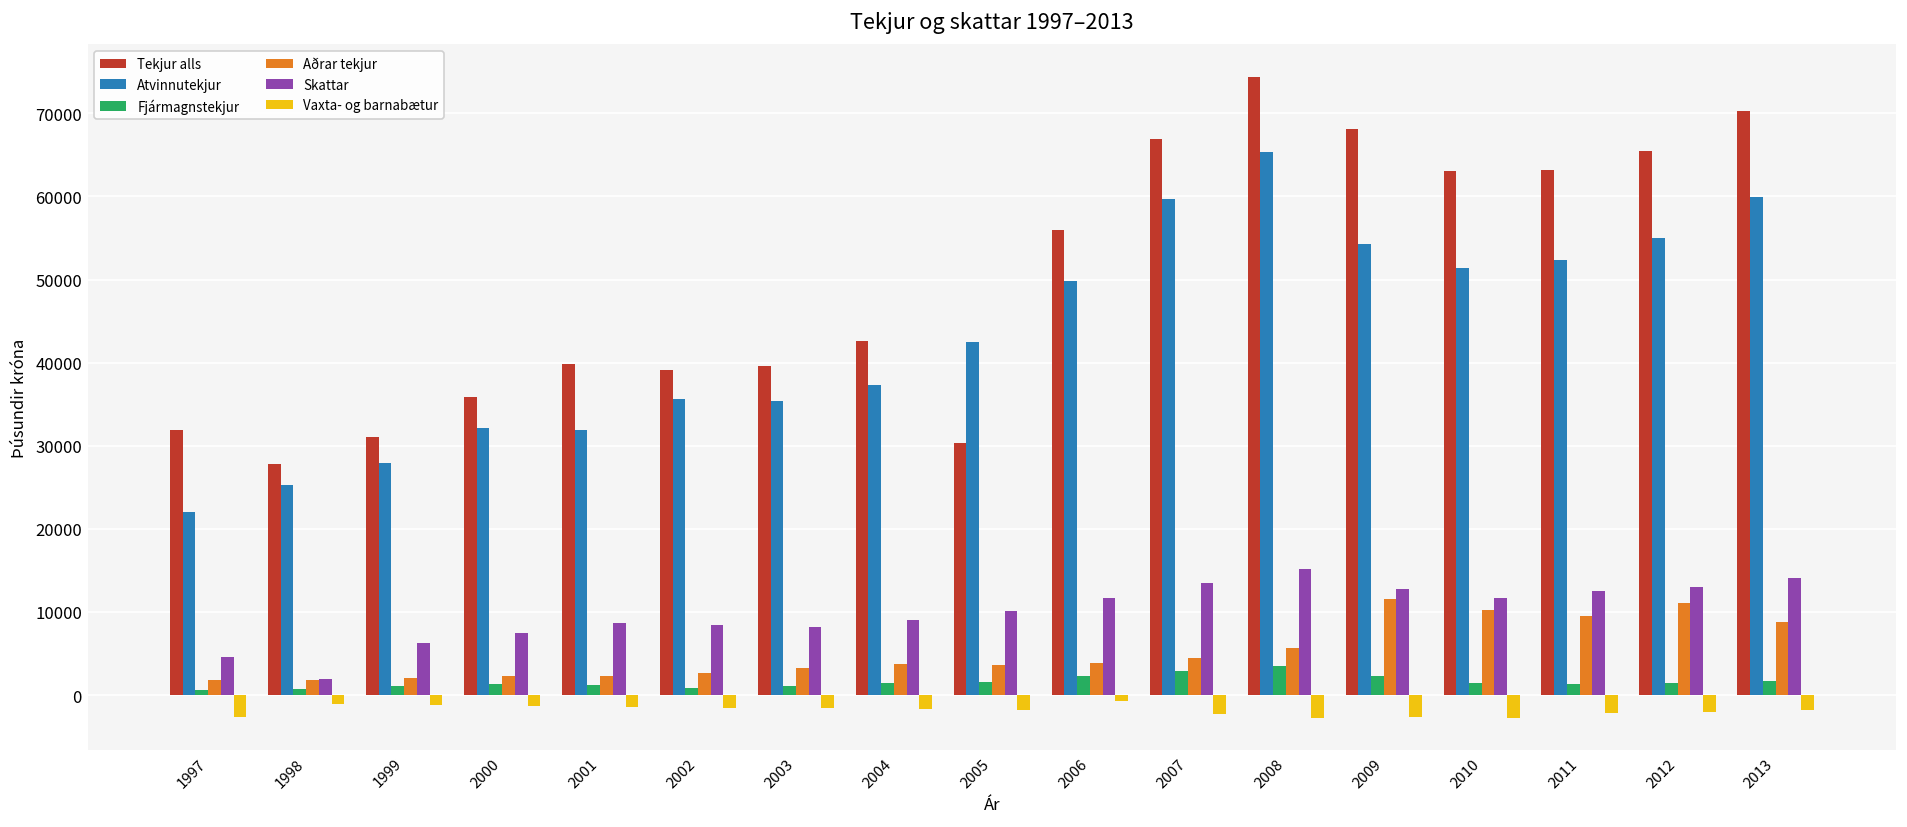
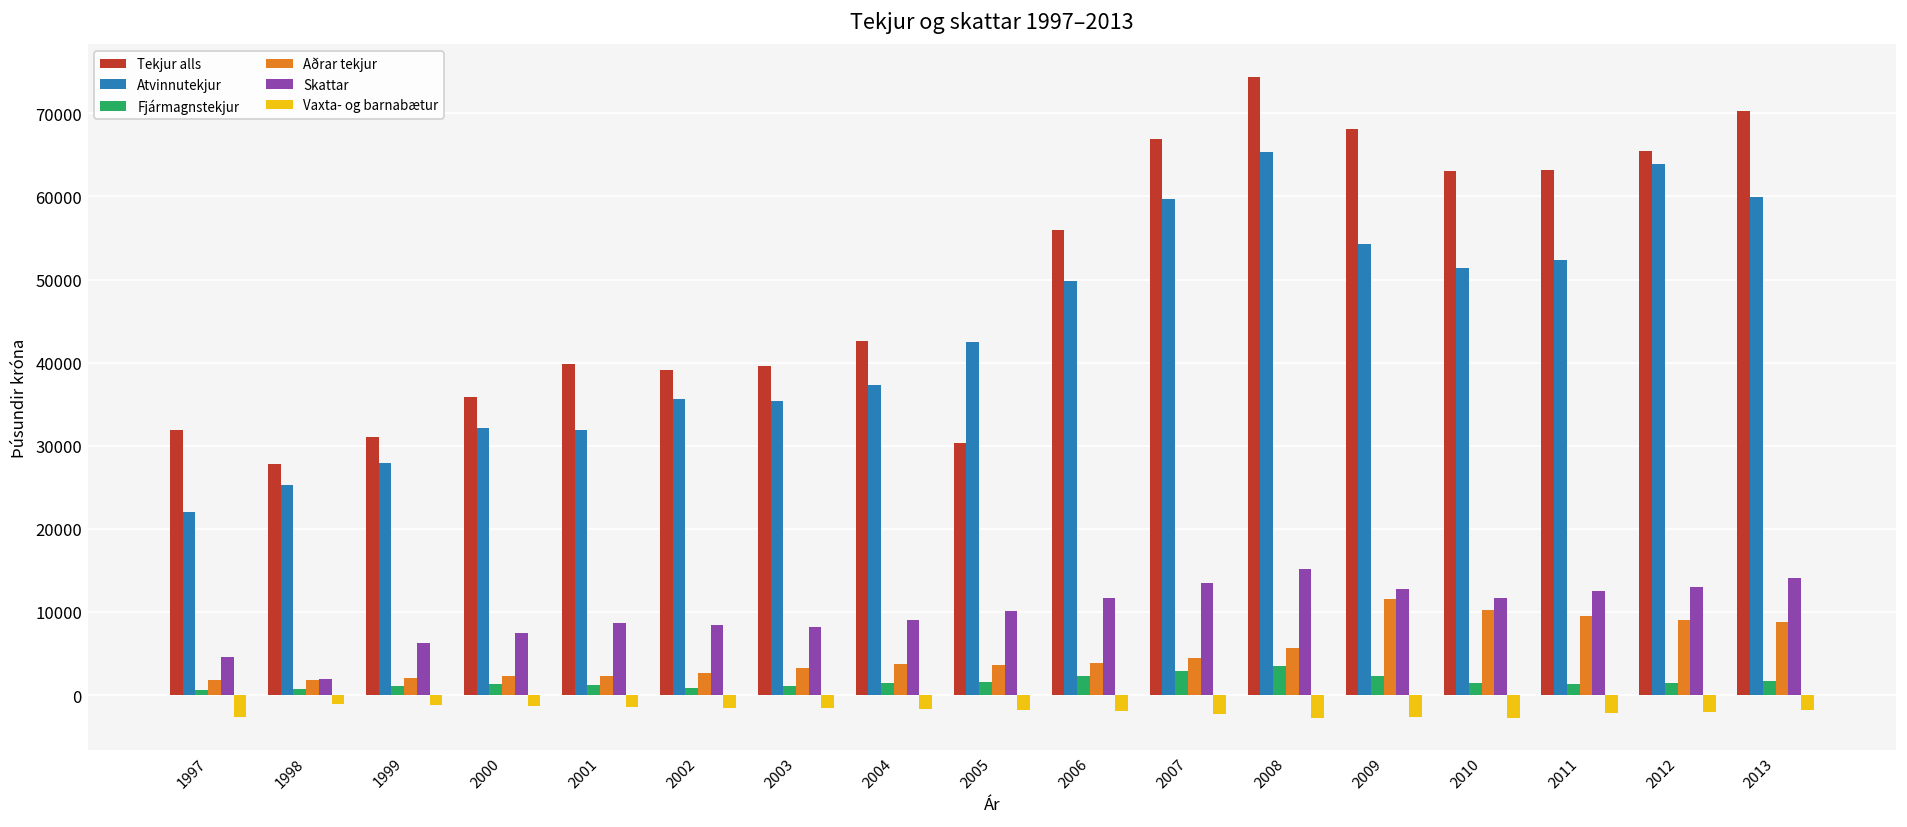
  {
    "Tekjur alls": {
      "1997": 32000,
      "1998": 28000,
      "1999": 31000,
      "2000": 36000,
      "2001": 40000,
      "2002": 39000,
      "2003": 40000,
      "2004": 43000,
      "2005": 30000,
      "2006": 56000,
      "2007": 67000,
      "2008": 74000,
      "2009": 68000,
      "2010": 63000,
      "2011": 63000,
      "2012": 65000,
      "2013": 70000
    },
    "Atvinnutekjur": {
      "1997": 22000,
      "1998": 25000,
      "1999": 28000,
      "2000": 32000,
      "2001": 32000,
      "2002": 36000,
      "2003": 35000,
      "2004": 37000,
      "2005": 43000,
      "2006": 50000,
      "2007": 60000,
      "2008": 65000,
      "2009": 54000,
      "2010": 51000,
      "2011": 52000,
-     "2012": 55000,
+     "2012": 64000,
      "2013": 60000
    },
    "Fjármagnstekjur": {
      "1997": 1000,
      "1998": 1000,
      "1999": 1000,
      "2000": 1000,
      "2001": 1000,
      "2002": 1000,
      "2003": 1000,
      "2004": 1000,
      "2005": 2000,
      "2006": 2000,
      "2007": 3000,
      "2008": 3000,
      "2009": 2000,
      "2010": 1000,
      "2011": 1000,
      "2012": 1000,
      "2013": 2000
    },
    "Aðrar tekjur": {
      "1997": 2000,
      "1998": 2000,
      "1999": 2000,
      "2000": 2000,
      "2001": 2000,
      "2002": 3000,
      "2003": 3000,
      "2004": 4000,
      "2005": 4000,
      "2006": 4000,
      "2007": 4000,
      "2008": 6000,
      "2009": 12000,
      "2010": 10000,
      "2011": 10000,
-     "2012": 11000,
+     "2012": 9000,
      "2013": 9000
    },
    "Skattar": {
      "1997": 5000,
      "1998": 2000,
      "1999": 6000,
      "2000": 8000,
      "2001": 9000,
      "2002": 8000,
      "2003": 8000,
      "2004": 9000,
      "2005": 10000,
      "2006": 12000,
      "2007": 13000,
      "2008": 15000,
      "2009": 13000,
      "2010": 12000,
      "2011": 13000,
      "2012": 13000,
      "2013": 14000
    },
    "Vaxta- og barnabætur": {
      "1997": -3000,
      "1998": -1000,
      "1999": -1000,
      "2000": -1000,
      "2001": -1000,
      "2002": -2000,
      "2003": -2000,
      "2004": -2000,
      "2005": -2000,
-     "2006": -1000,
+     "2006": -2000,
      "2007": -2000,
      "2008": -3000,
      "2009": -3000,
      "2010": -3000,
      "2011": -2000,
      "2012": -2000,
      "2013": -2000
    }
  }
